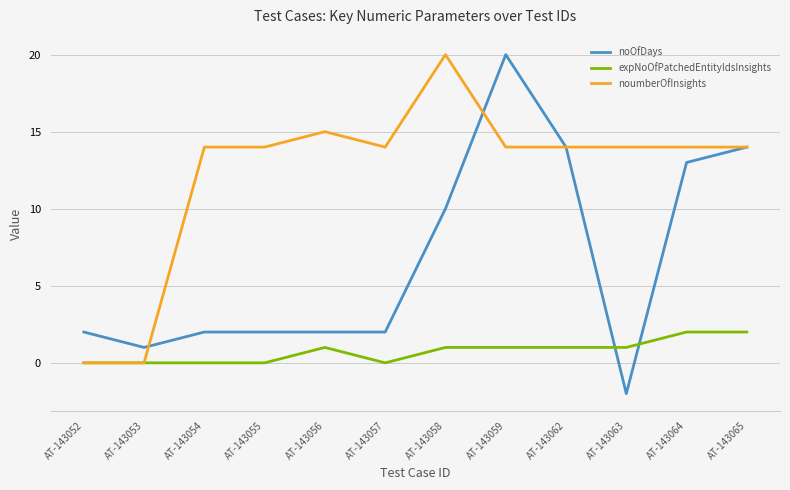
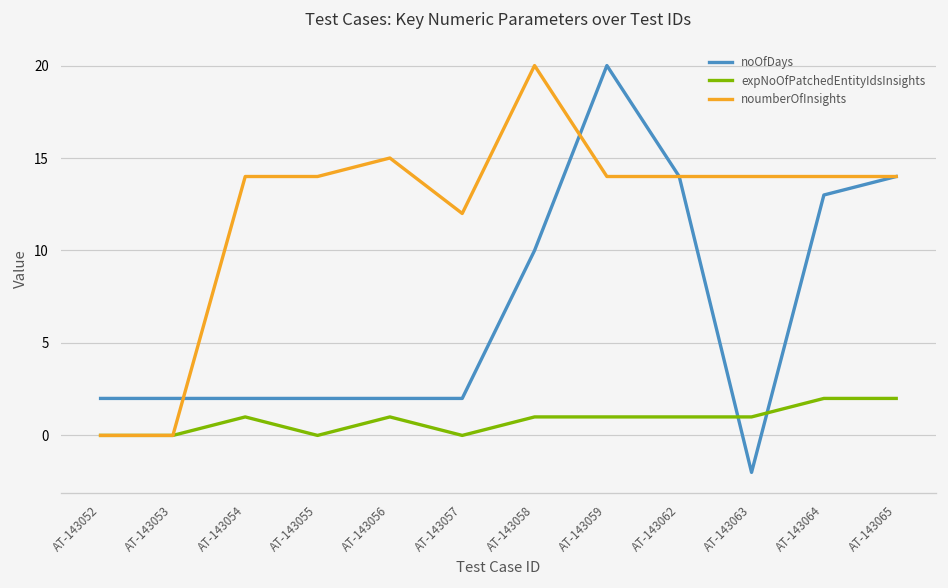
  {
    "noOfDays": {
      "AT-143052": 2,
-     "AT-143053": 1,
+     "AT-143053": 2,
      "AT-143054": 2,
      "AT-143055": 2,
      "AT-143056": 2,
      "AT-143057": 2,
      "AT-143058": 10,
      "AT-143059": 20,
      "AT-143063": -2,
      "AT-143064": 13
    },
    "expNoOfPatchedEntityIdsInsights": {
-     "AT-143054": 0,
+     "AT-143054": 1,
      "AT-143055": 0,
      "AT-143056": 1,
      "AT-143057": 0,
      "AT-143058": 1,
      "AT-143059": 1,
      "AT-143062": 1,
      "AT-143063": 1,
      "AT-143064": 2,
      "AT-143065": 2
    },
    "noumberOfInsights": {
      "AT-143054": 14,
      "AT-143055": 14,
      "AT-143056": 15,
-     "AT-143057": 14,
+     "AT-143057": 12,
      "AT-143058": 20,
      "AT-143059": 14,
      "AT-143063": 14,
      "AT-143064": 14
    }
  }
